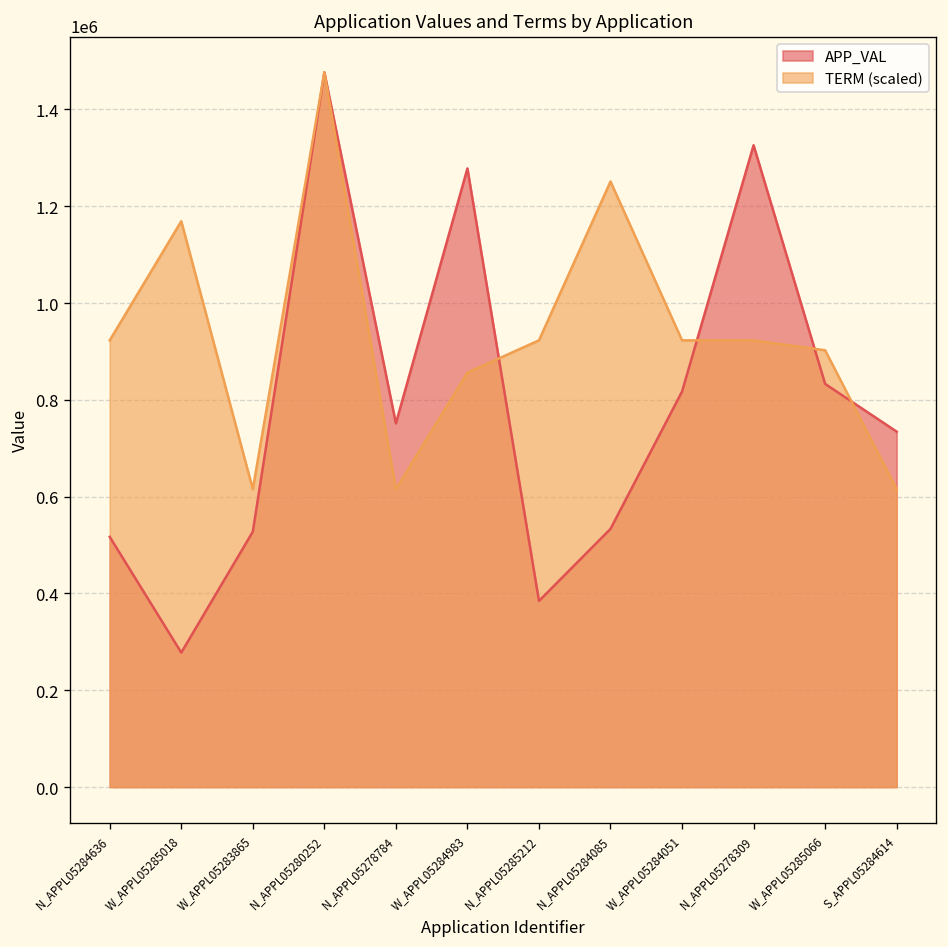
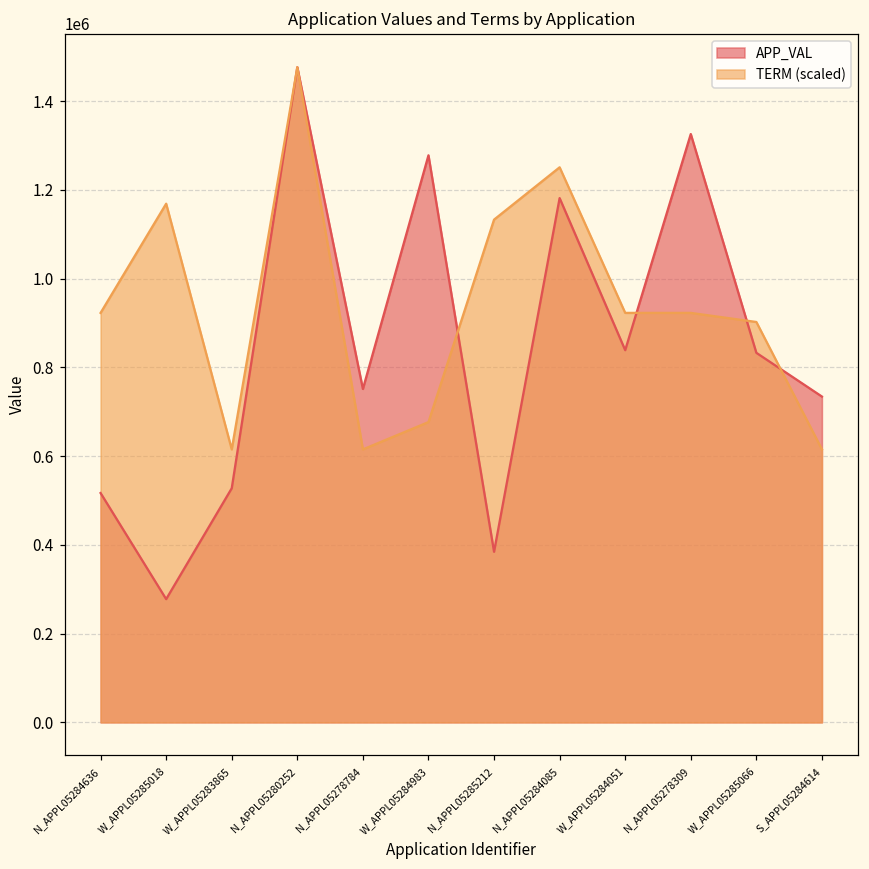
  {
    "APP_VAL": {
      "N_APPL05284636": 520000,
      "W_APPL05285018": 280000,
      "W_APPL05283865": 530000,
      "N_APPL05278784": 750000,
      "W_APPL05284983": 1280000,
      "N_APPL05285212": 380000,
-     "N_APPL05284085": 530000,
-     "W_APPL05284051": 820000,
+     "N_APPL05284085": 1180000,
+     "W_APPL05284051": 840000,
      "N_APPL05278309": 1330000,
      "W_APPL05285066": 830000,
      "S_APPL05284614": 730000
    },
    "TERM (scaled)": {
      "N_APPL05284636": 920000,
      "W_APPL05285018": 1170000,
      "W_APPL05283865": 620000,
      "N_APPL05278784": 620000,
-     "W_APPL05284983": 860000,
-     "N_APPL05285212": 920000,
+     "W_APPL05284983": 680000,
+     "N_APPL05285212": 1130000,
      "N_APPL05284085": 1250000,
      "W_APPL05284051": 920000,
      "N_APPL05278309": 920000,
      "W_APPL05285066": 900000,
      "S_APPL05284614": 620000
    }
  }
